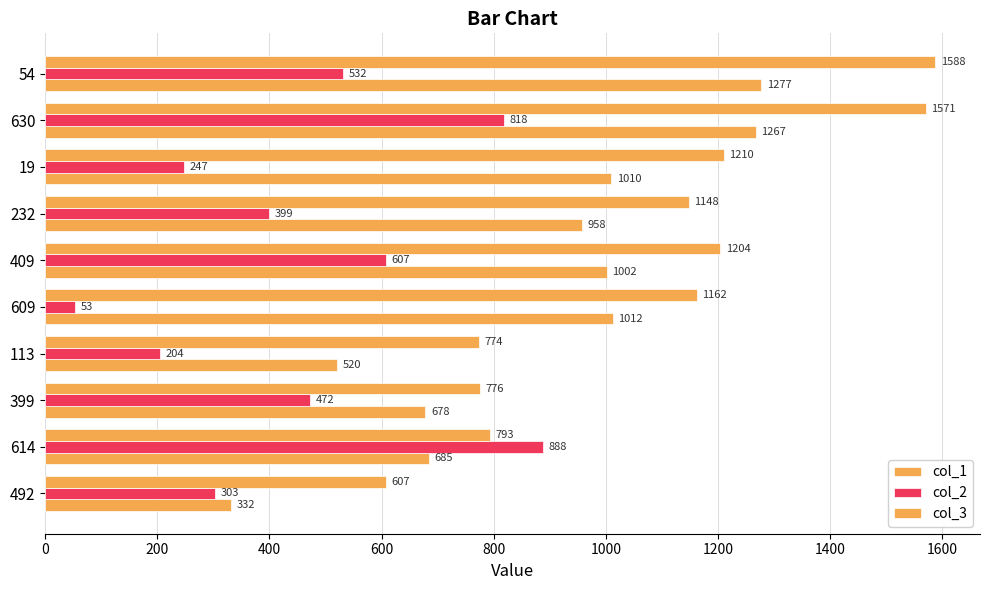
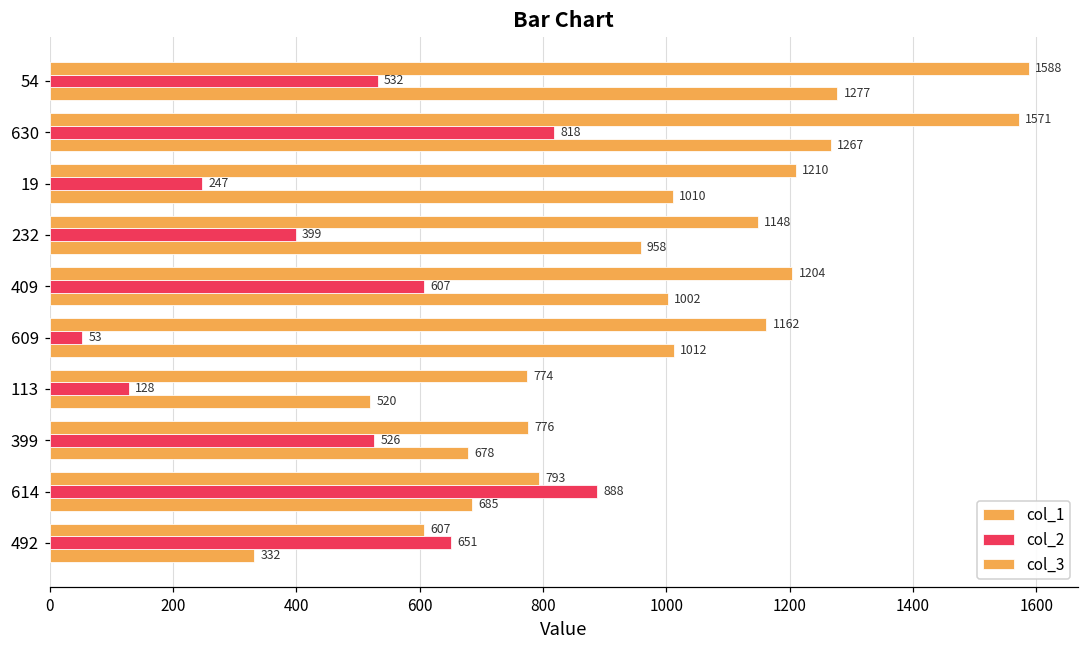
  {
    "col_2": {
      "54": 532,
      "630": 818,
      "19": 247,
      "232": 399,
      "409": 607,
      "609": 53,
-     "113": 204,
-     "399": 472,
+     "113": 128,
+     "399": 526,
      "614": 888,
-     "492": 303
+     "492": 651
    }
  }
